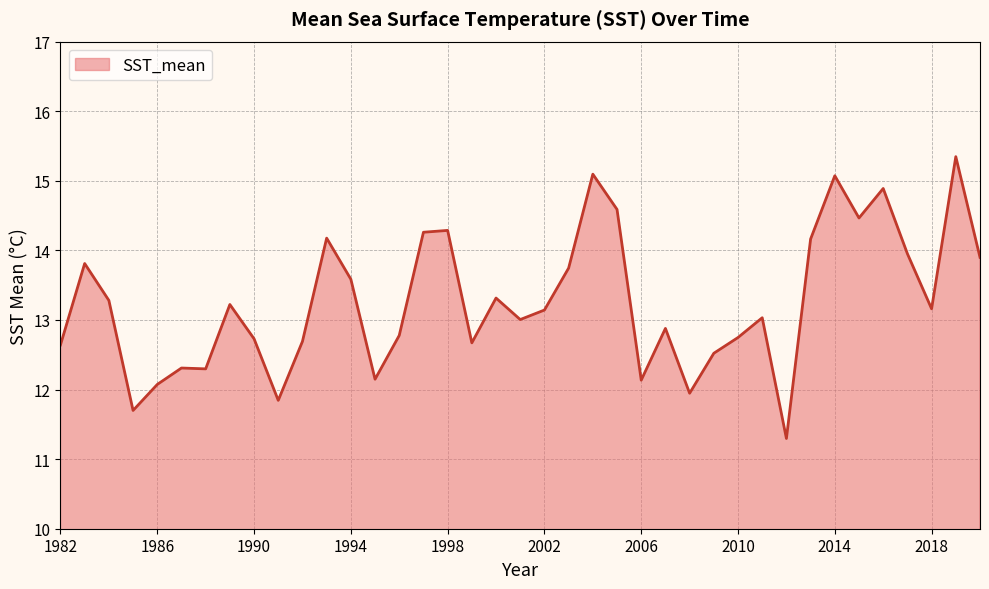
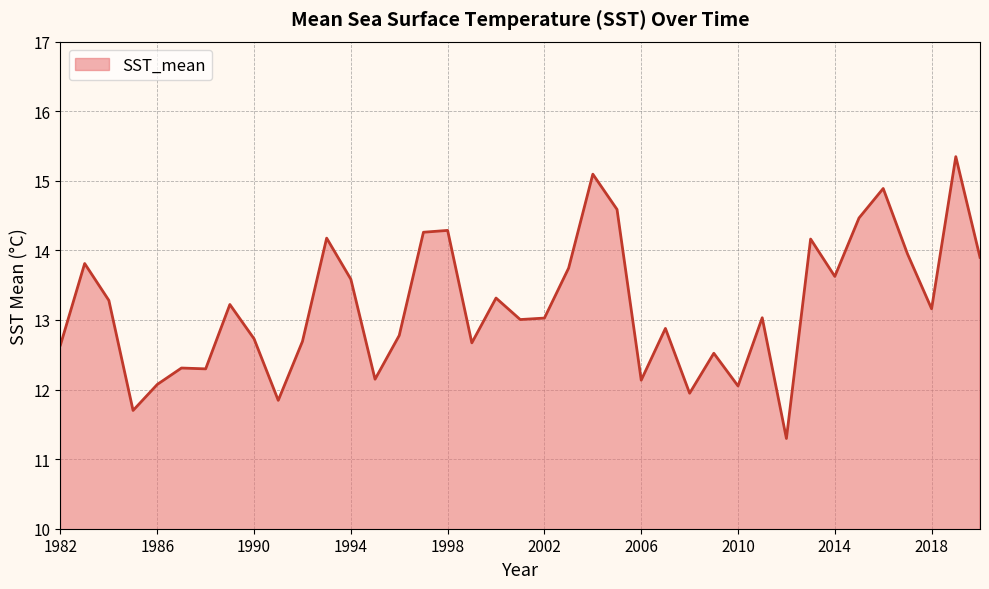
  {
    "1982": 12.6,
    "1986": 12.1,
    "1990": 12.7,
    "1994": 13.6,
    "1998": 14.3,
-   "2002": 13.1,
+   "2002": 13.0,
    "2006": 12.1,
-   "2010": 12.7,
-   "2014": 15.1,
+   "2010": 12.1,
+   "2014": 13.6,
    "2018": 13.2
  }
